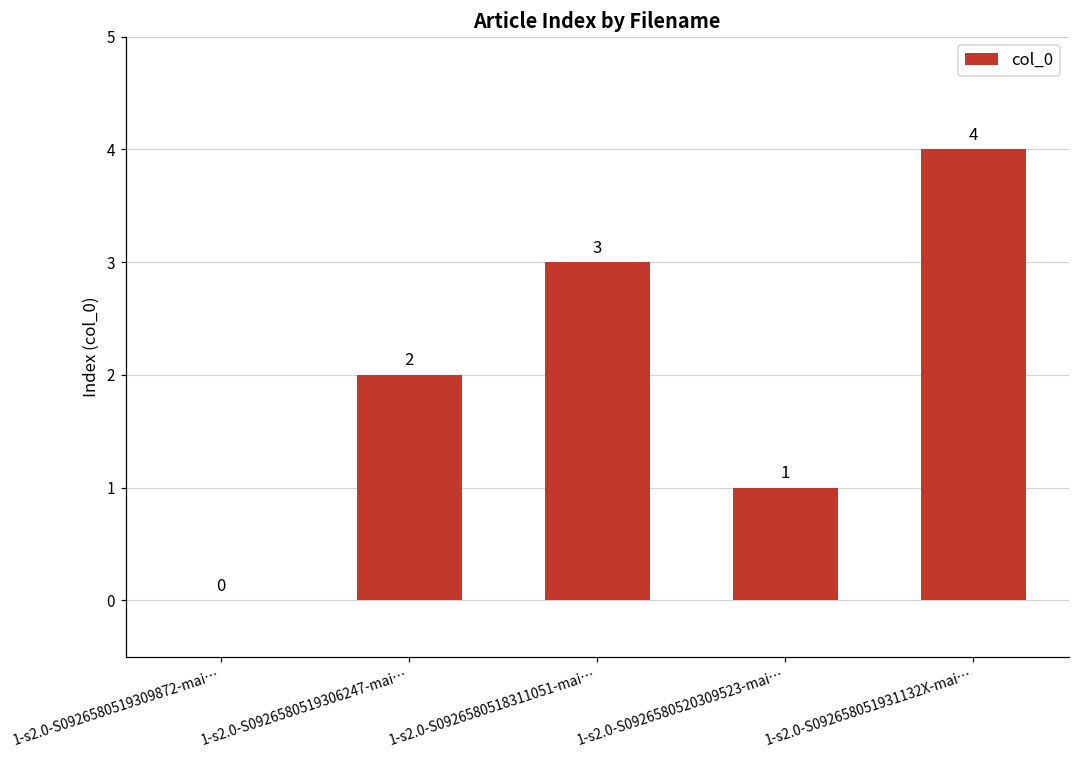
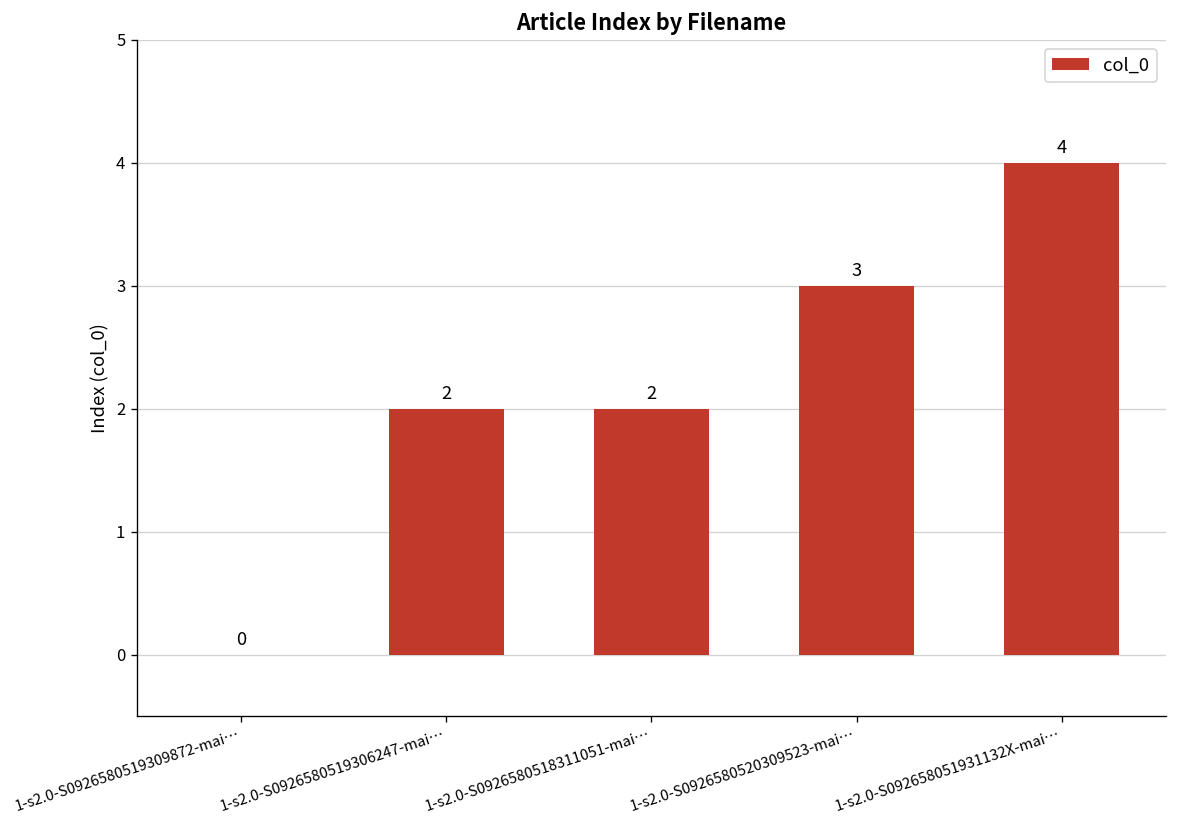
  {
    "1-s2.0-S0926580519309872-mai…": 0,
    "1-s2.0-S0926580519306247-mai…": 2,
-   "1-s2.0-S0926580518311051-mai…": 3,
-   "1-s2.0-S0926580520309523-mai…": 1,
+   "1-s2.0-S0926580518311051-mai…": 2,
+   "1-s2.0-S0926580520309523-mai…": 3,
    "1-s2.0-S092658051931132X-mai…": 4
  }
